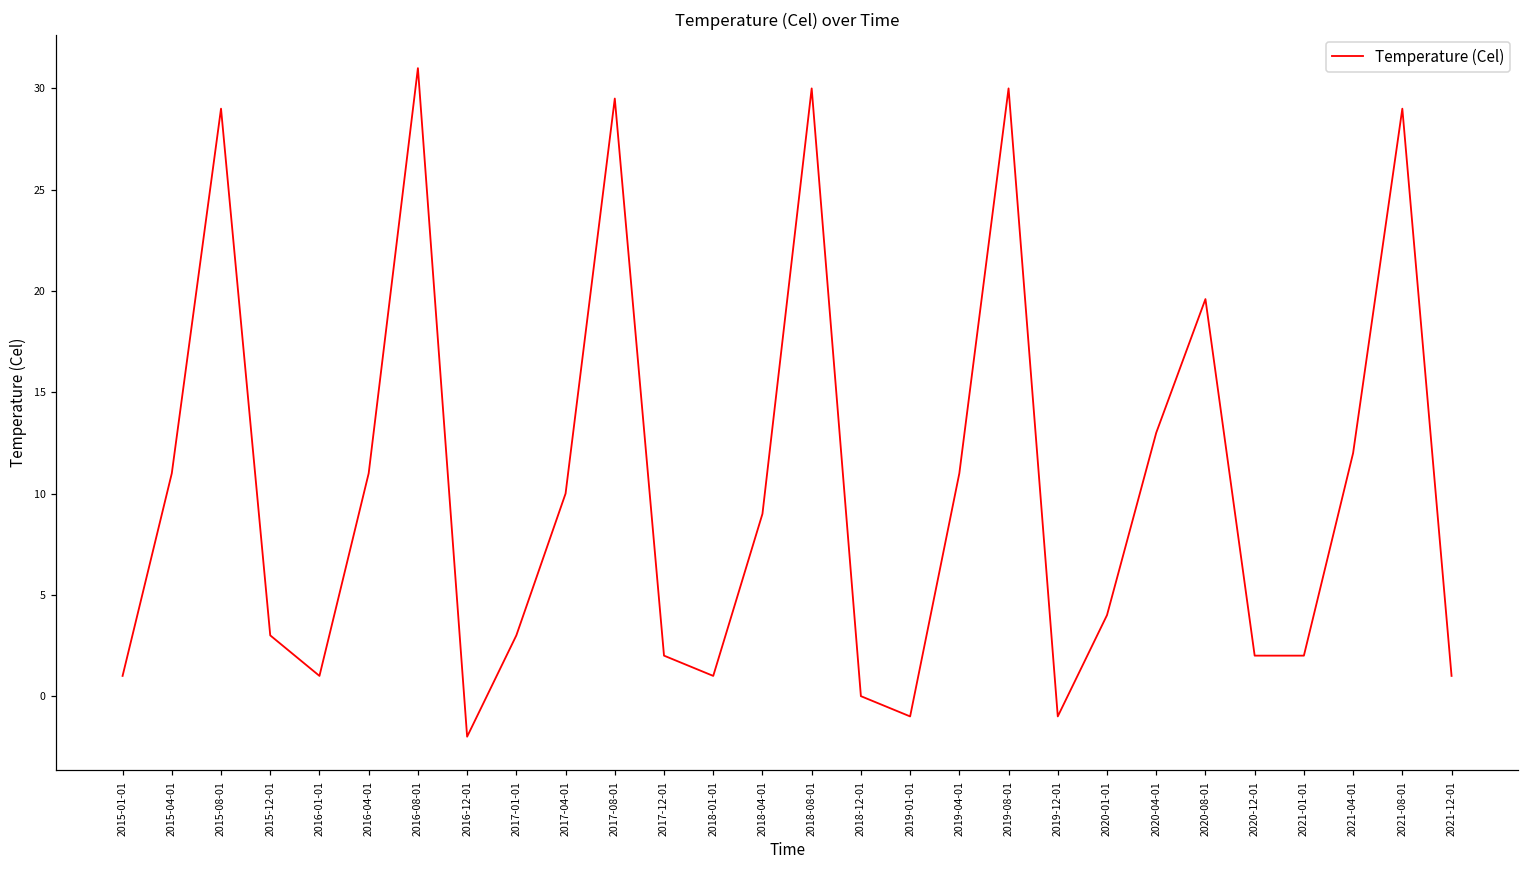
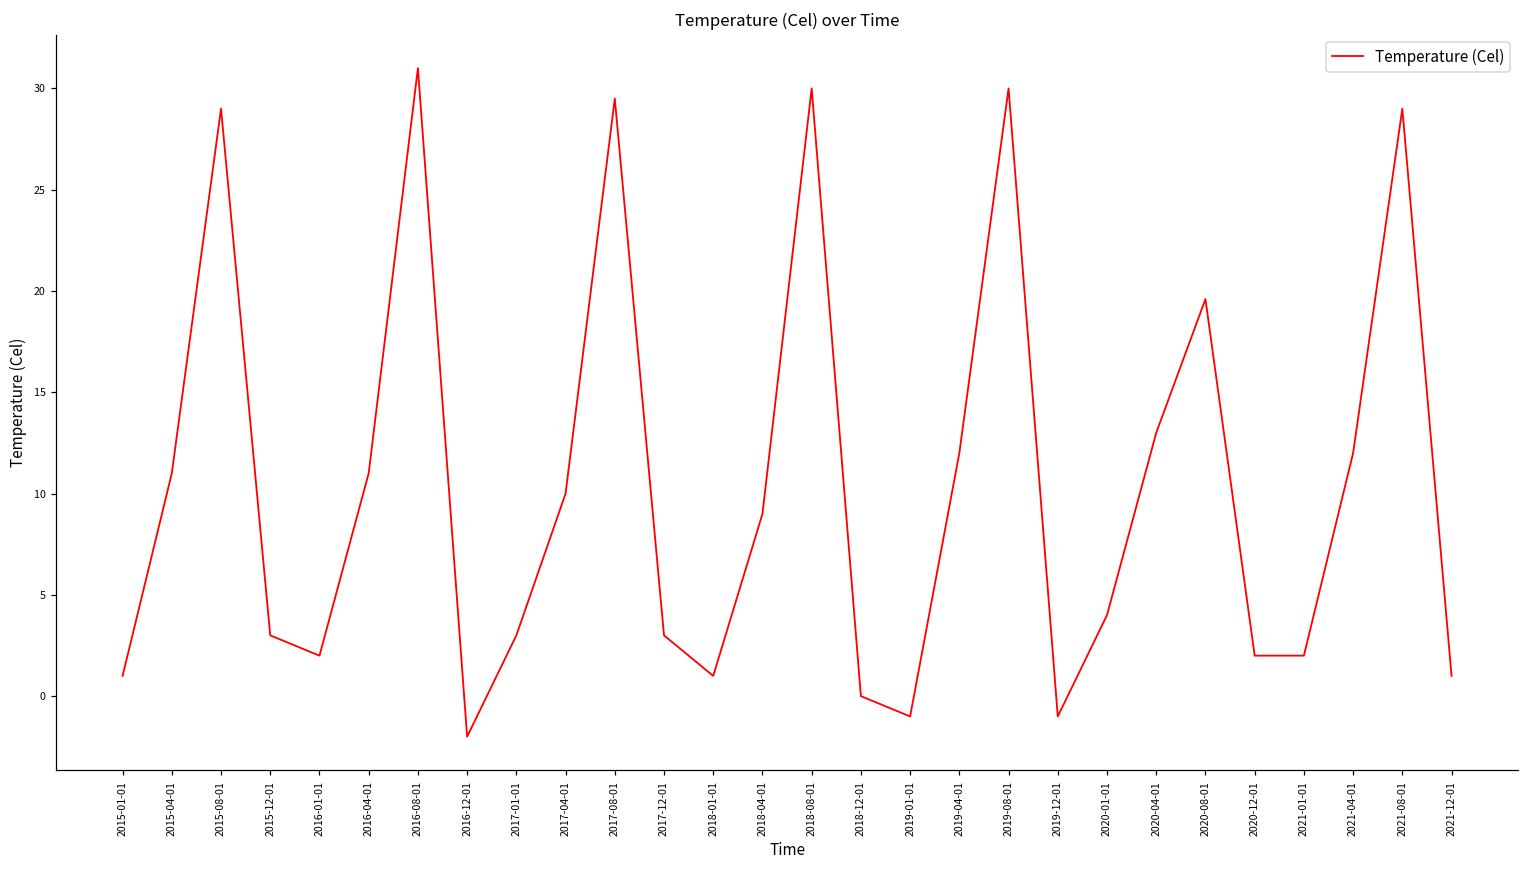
  {
    "2015-01-01": 1,
    "2015-04-01": 11,
    "2015-08-01": 29,
    "2015-12-01": 3,
-   "2016-01-01": 1,
+   "2016-01-01": 2,
    "2016-04-01": 11,
    "2016-08-01": 31,
    "2016-12-01": -2,
    "2017-01-01": 3,
    "2017-04-01": 10,
    "2017-08-01": 29.5,
-   "2017-12-01": 2,
+   "2017-12-01": 3,
    "2018-01-01": 1,
    "2018-04-01": 9,
    "2018-08-01": 30,
    "2018-12-01": 0,
    "2019-01-01": -1,
-   "2019-04-01": 11,
+   "2019-04-01": 12,
    "2019-08-01": 30,
    "2019-12-01": -1,
    "2020-01-01": 4,
    "2020-04-01": 13,
    "2020-08-01": 19.6,
    "2020-12-01": 2,
    "2021-01-01": 2,
    "2021-04-01": 12,
    "2021-08-01": 29,
    "2021-12-01": 1
  }
